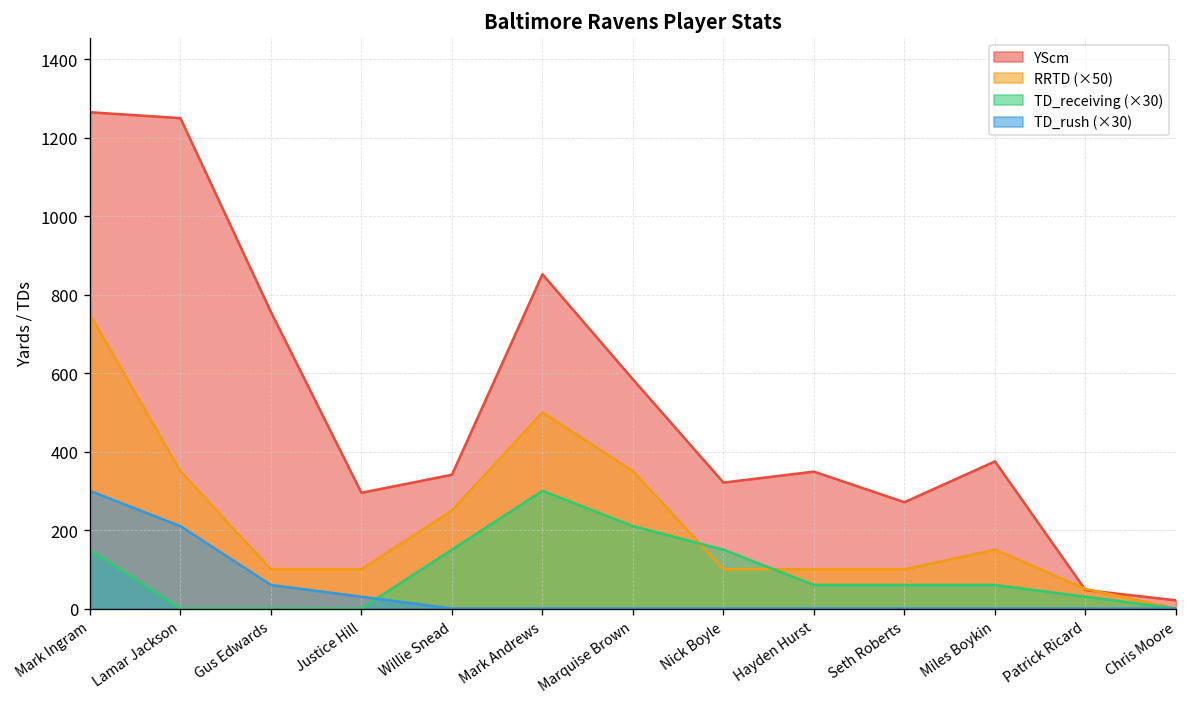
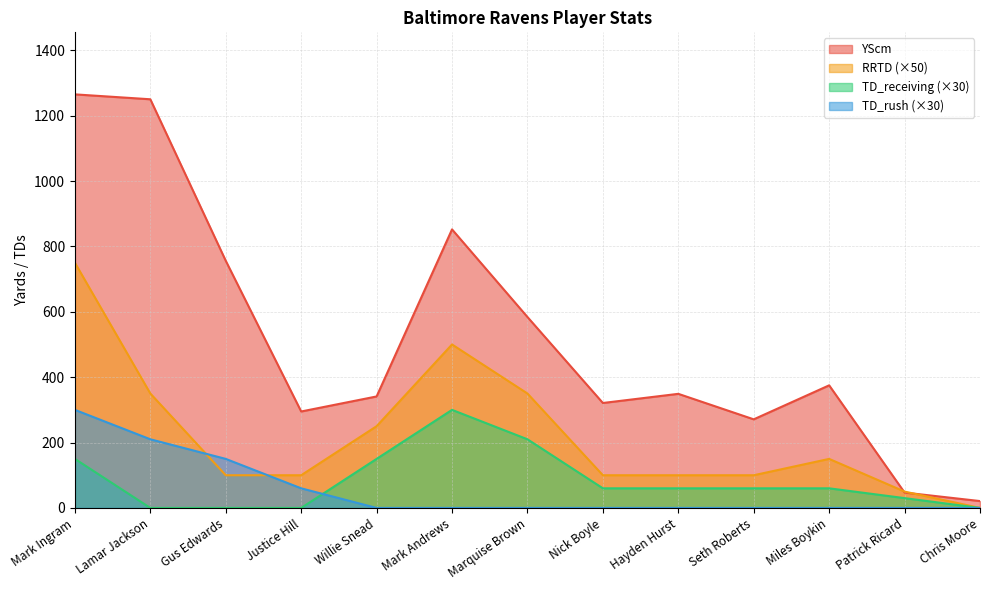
  {
    "YScm": {
      "Mark Ingram": 1270,
      "Lamar Jackson": 1250,
      "Gus Edwards": 760,
      "Justice Hill": 300,
      "Willie Snead": 340,
      "Mark Andrews": 850,
      "Marquise Brown": 580,
      "Nick Boyle": 320,
      "Hayden Hurst": 350,
      "Seth Roberts": 270,
      "Miles Boykin": 380,
      "Chris Moore": 20
    },
    "RRTD (×50)": {
      "Mark Ingram": 750,
      "Lamar Jackson": 350,
      "Gus Edwards": 100,
      "Justice Hill": 100,
      "Willie Snead": 250,
      "Mark Andrews": 500,
      "Marquise Brown": 350,
      "Nick Boyle": 100,
      "Hayden Hurst": 100,
      "Seth Roberts": 100,
      "Miles Boykin": 150
    },
    "TD_receiving (×30)": {
      "Mark Ingram": 150,
      "Lamar Jackson": 0,
      "Gus Edwards": 0,
      "Justice Hill": 0,
      "Willie Snead": 150,
      "Mark Andrews": 300,
      "Marquise Brown": 210,
-     "Nick Boyle": 150,
+     "Nick Boyle": 60,
      "Hayden Hurst": 60,
      "Seth Roberts": 60,
      "Miles Boykin": 60,
      "Patrick Ricard": 30
    },
    "TD_rush (×30)": {
      "Mark Ingram": 300,
      "Lamar Jackson": 210,
-     "Gus Edwards": 60,
-     "Justice Hill": 30,
+     "Gus Edwards": 150,
+     "Justice Hill": 60,
      "Willie Snead": 0,
      "Mark Andrews": 0,
      "Marquise Brown": 0,
      "Nick Boyle": 0,
      "Hayden Hurst": 0,
      "Seth Roberts": 0,
      "Miles Boykin": 0,
      "Patrick Ricard": 0
    }
  }
